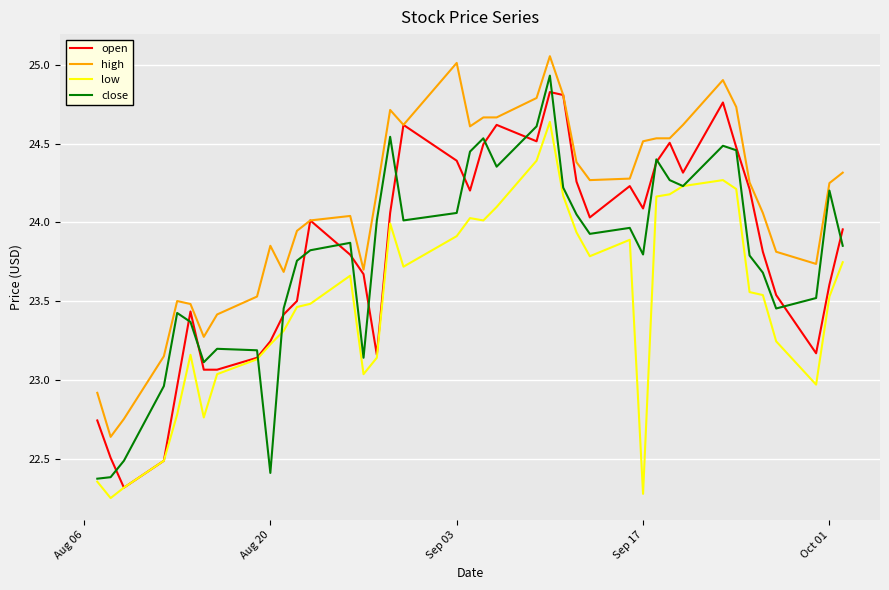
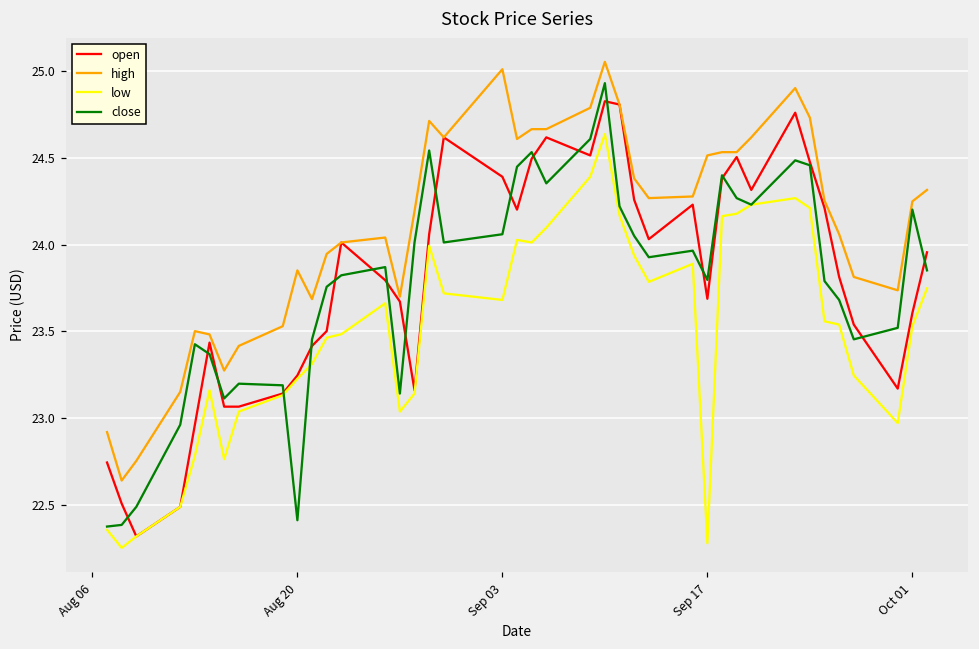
  {
    "open": {
      "Aug 20": 23.25,
      "Sep 03": 24.39,
-     "Sep 17": 24.09,
+     "Sep 17": 23.69,
      "Oct 01": 23.61
    },
    "high": {
      "Aug 20": 23.85,
      "Sep 03": 25.01,
      "Sep 17": 24.51,
      "Oct 01": 24.25
    },
    "low": {
      "Aug 20": 23.23,
-     "Sep 03": 23.91,
+     "Sep 03": 23.68,
      "Sep 17": 22.28,
      "Oct 01": 23.53
    },
    "close": {
      "Aug 20": 22.41,
      "Sep 03": 24.06,
      "Sep 17": 23.80,
      "Oct 01": 24.20
    }
  }
